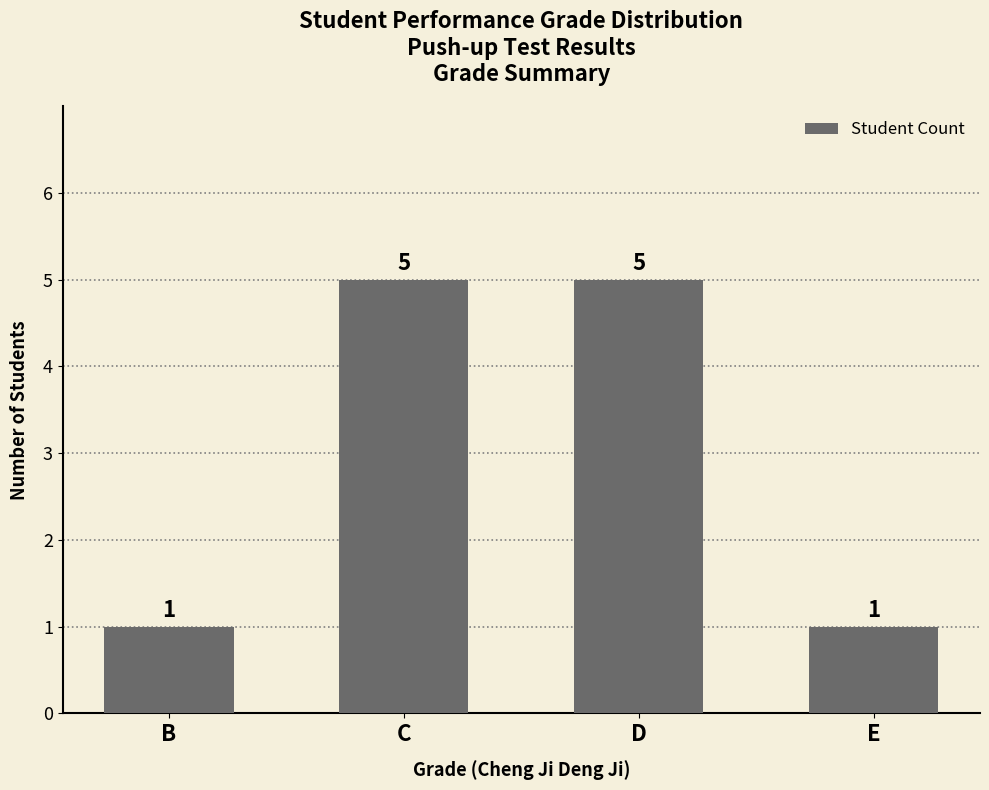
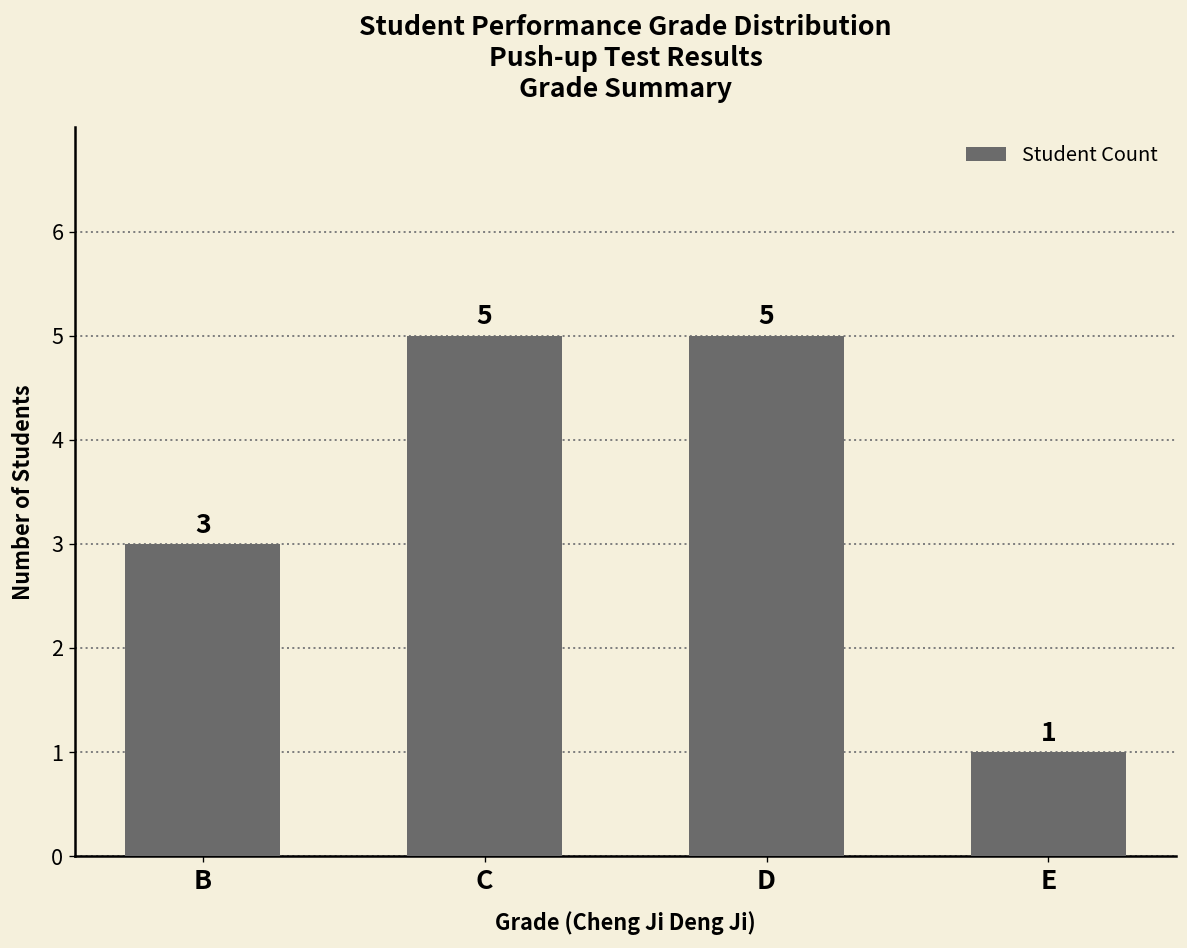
  {
-   "B": 1,
+   "B": 3,
    "C": 5,
    "D": 5,
    "E": 1
  }
